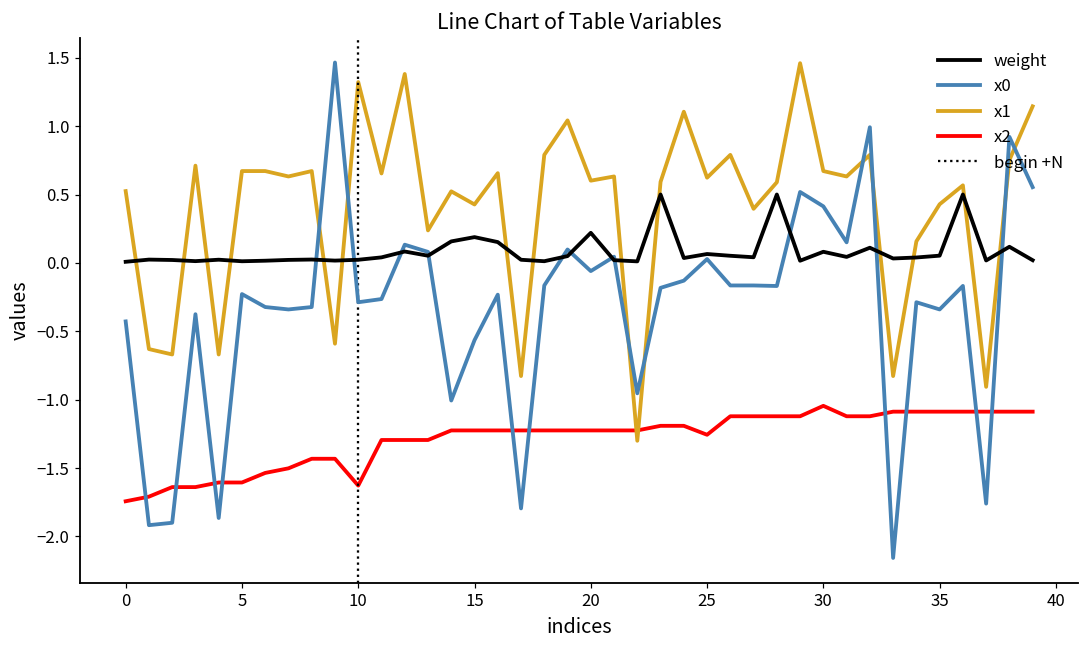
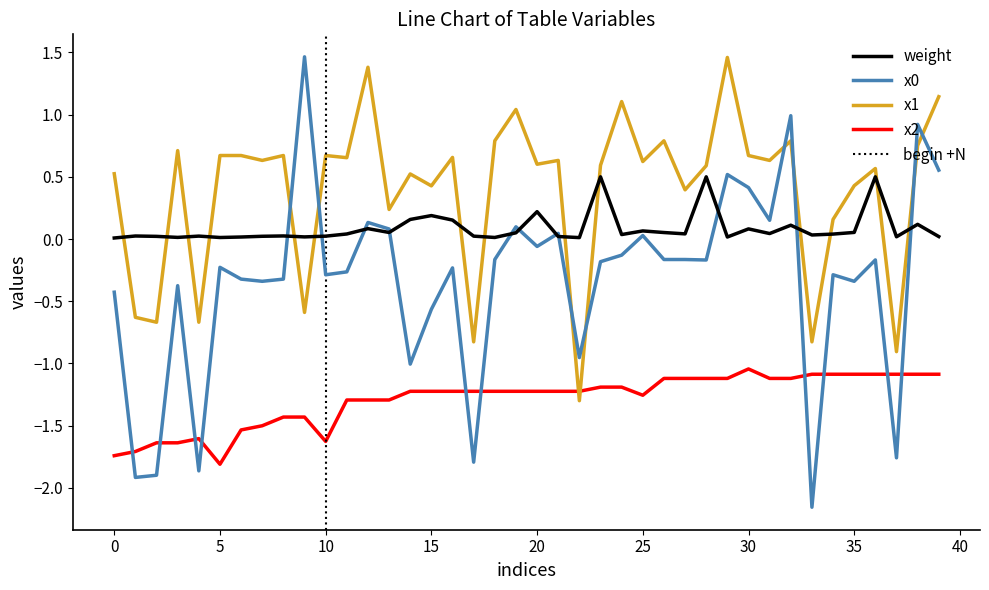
  {
    "weight": {
      "0": 0.01,
      "5": 0.01,
      "10": 0.02,
      "15": 0.19,
      "20": 0.22,
      "25": 0.07,
      "30": 0.08,
      "35": 0.05
    },
    "x0": {
      "0": -0.43,
      "5": -0.23,
      "10": -0.29,
      "15": -0.56,
      "20": -0.06,
      "25": 0.03,
      "30": 0.41,
      "35": -0.34
    },
    "x1": {
      "0": 0.52,
      "5": 0.67,
-     "10": 1.32,
+     "10": 0.67,
      "15": 0.43,
      "20": 0.60,
      "25": 0.62,
      "30": 0.67,
      "35": 0.43
    },
    "x2": {
      "0": -1.74,
-     "5": -1.61,
+     "5": -1.81,
      "10": -1.63,
      "15": -1.22,
      "20": -1.22,
      "25": -1.26,
      "30": -1.04,
      "35": -1.09
    }
  }
